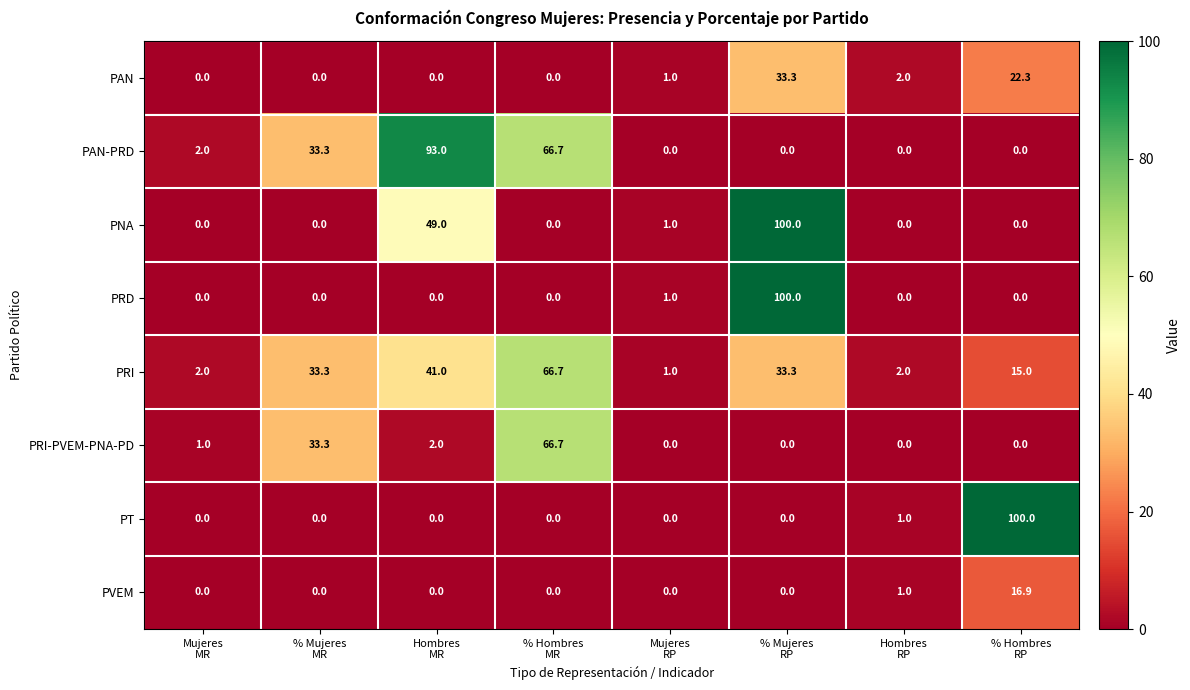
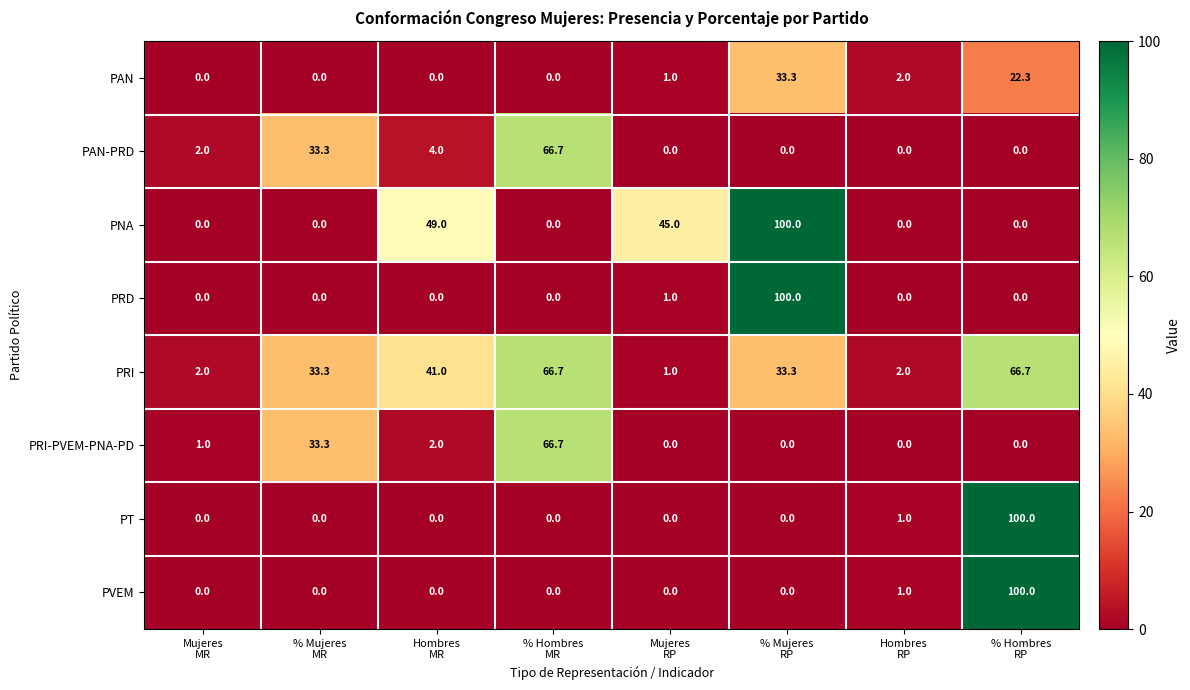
  {
    "PAN": {
      "Mujeres MR": 0.0,
      "% Mujeres MR": 0.0,
      "Hombres MR": 0.0,
      "% Hombres MR": 0.0,
      "Mujeres RP": 1.0,
      "% Mujeres RP": 33.3,
      "Hombres RP": 2.0,
      "% Hombres RP": 22.3
    },
    "PAN-PRD": {
      "Mujeres MR": 2.0,
      "% Mujeres MR": 33.3,
-     "Hombres MR": 93.0,
+     "Hombres MR": 4.0,
      "% Hombres MR": 66.7,
      "Mujeres RP": 0.0,
      "% Mujeres RP": 0.0,
      "Hombres RP": 0.0,
      "% Hombres RP": 0.0
    },
    "PNA": {
      "Mujeres MR": 0.0,
      "% Mujeres MR": 0.0,
      "Hombres MR": 49.0,
      "% Hombres MR": 0.0,
-     "Mujeres RP": 1.0,
+     "Mujeres RP": 45.0,
      "% Mujeres RP": 100.0,
      "Hombres RP": 0.0,
      "% Hombres RP": 0.0
    },
    "PRD": {
      "Mujeres MR": 0.0,
      "% Mujeres MR": 0.0,
      "Hombres MR": 0.0,
      "% Hombres MR": 0.0,
      "Mujeres RP": 1.0,
      "% Mujeres RP": 100.0,
      "Hombres RP": 0.0,
      "% Hombres RP": 0.0
    },
    "PRI": {
      "Mujeres MR": 2.0,
      "% Mujeres MR": 33.3,
      "Hombres MR": 41.0,
      "% Hombres MR": 66.7,
      "Mujeres RP": 1.0,
      "% Mujeres RP": 33.3,
      "Hombres RP": 2.0,
-     "% Hombres RP": 15.0
+     "% Hombres RP": 66.7
    },
    "PRI-PVEM-PNA-PD": {
      "Mujeres MR": 1.0,
      "% Mujeres MR": 33.3,
      "Hombres MR": 2.0,
      "% Hombres MR": 66.7,
      "Mujeres RP": 0.0,
      "% Mujeres RP": 0.0,
      "Hombres RP": 0.0,
      "% Hombres RP": 0.0
    },
    "PT": {
      "Mujeres MR": 0.0,
      "% Mujeres MR": 0.0,
      "Hombres MR": 0.0,
      "% Hombres MR": 0.0,
      "Mujeres RP": 0.0,
      "% Mujeres RP": 0.0,
      "Hombres RP": 1.0,
      "% Hombres RP": 100.0
    },
    "PVEM": {
      "Mujeres MR": 0.0,
      "% Mujeres MR": 0.0,
      "Hombres MR": 0.0,
      "% Hombres MR": 0.0,
      "Mujeres RP": 0.0,
      "% Mujeres RP": 0.0,
      "Hombres RP": 1.0,
-     "% Hombres RP": 16.9
+     "% Hombres RP": 100.0
    }
  }
